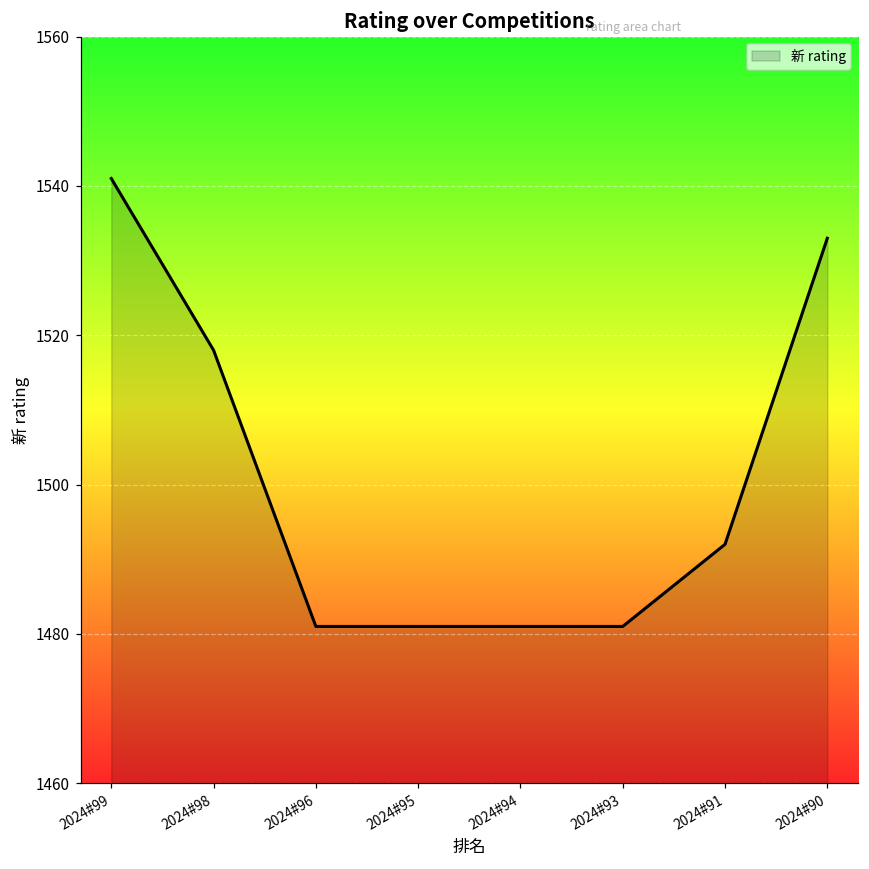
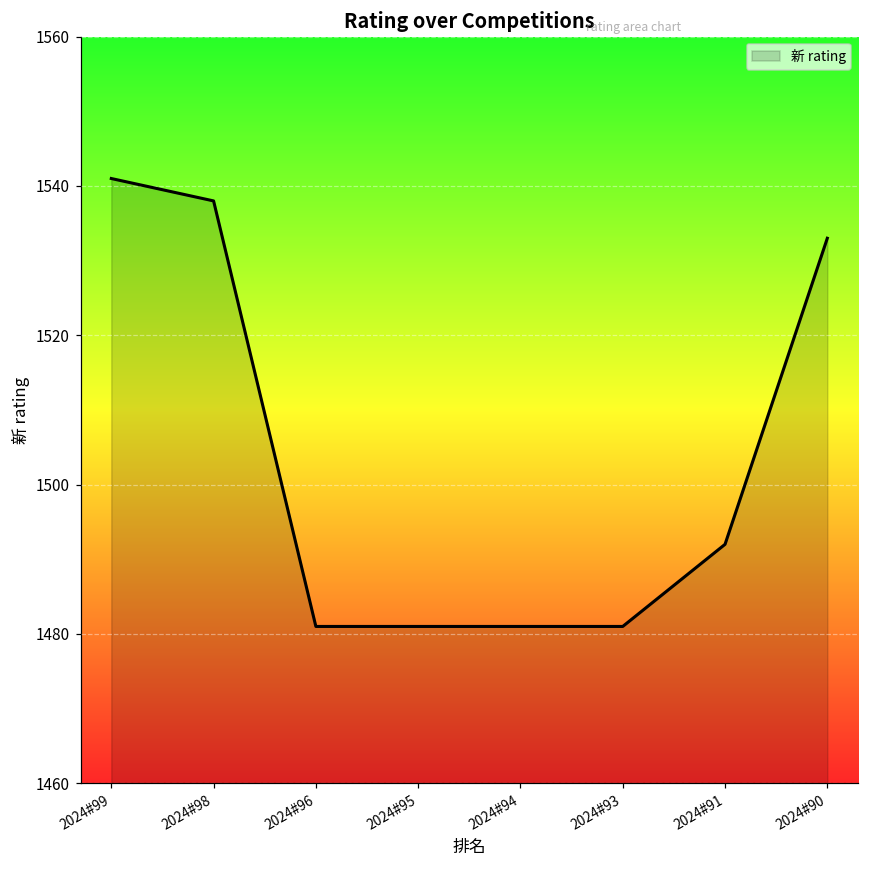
  {
    "2024#99": 1541,
-   "2024#98": 1518,
+   "2024#98": 1538,
    "2024#96": 1481,
    "2024#95": 1481,
    "2024#94": 1481,
    "2024#93": 1481,
    "2024#91": 1492,
    "2024#90": 1533
  }
